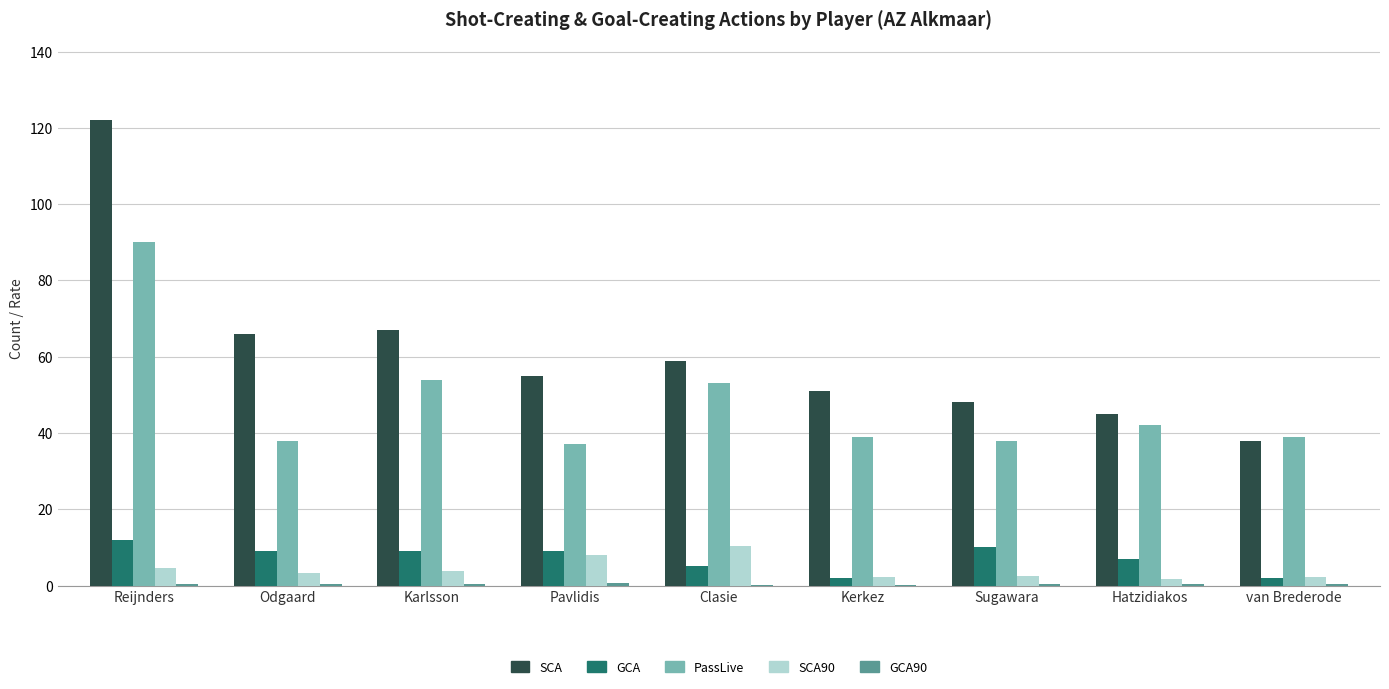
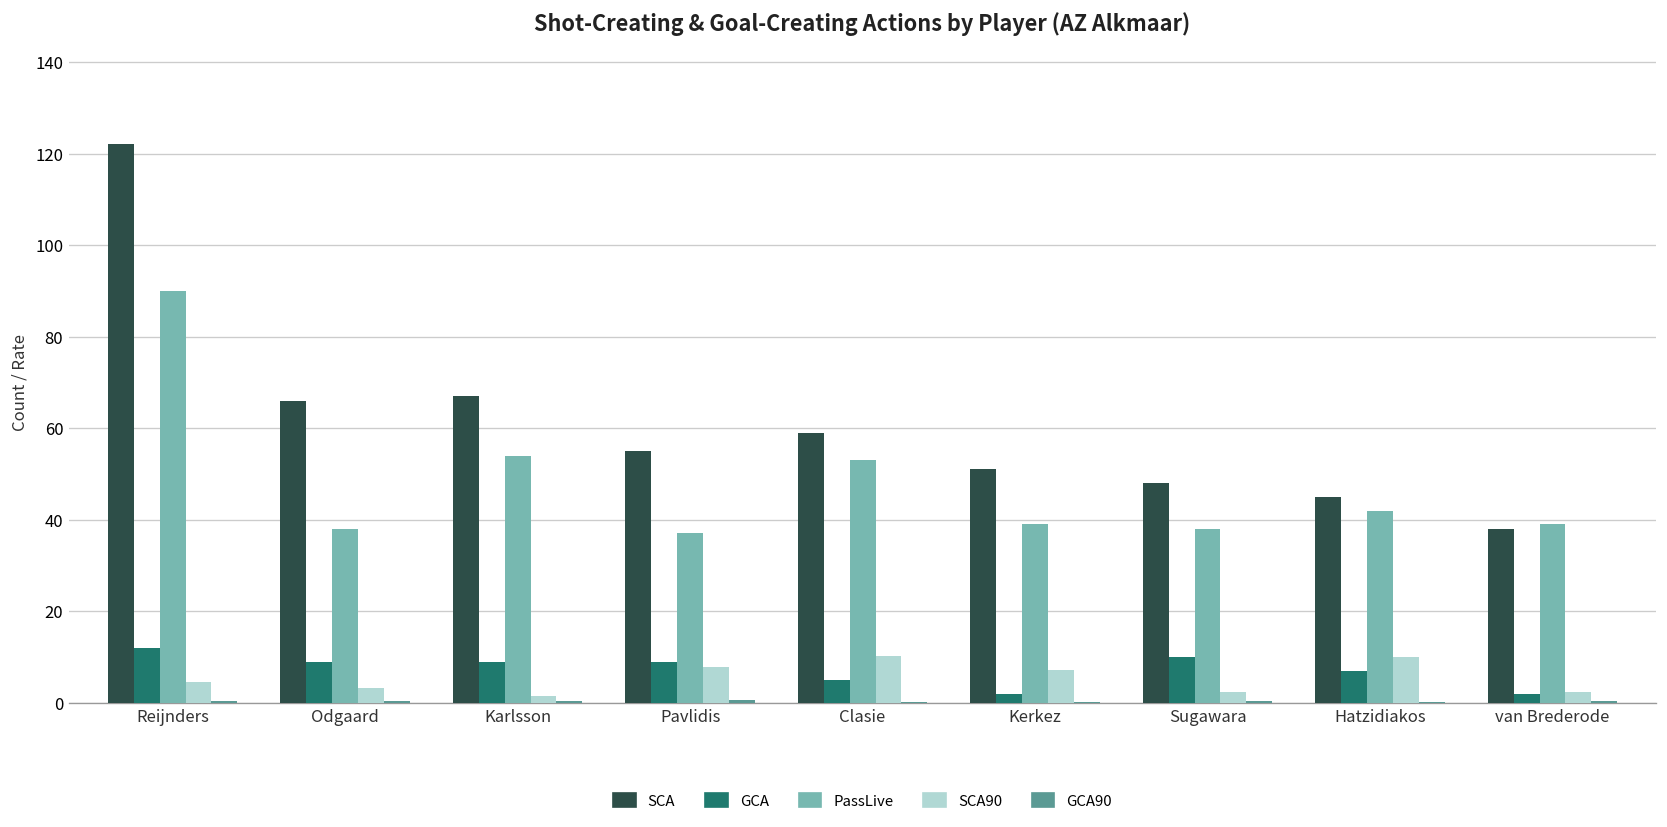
  {
    "SCA90": {
      "Reijnders": 5,
      "Odgaard": 3,
-     "Karlsson": 4,
+     "Karlsson": 1,
      "Pavlidis": 8,
      "Clasie": 10,
-     "Kerkez": 2,
+     "Kerkez": 7,
      "Sugawara": 2,
-     "Hatzidiakos": 2,
+     "Hatzidiakos": 10,
      "van Brederode": 2
    }
  }
